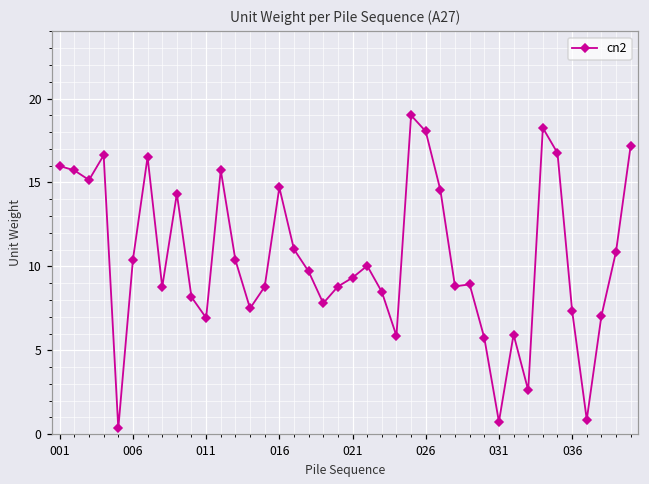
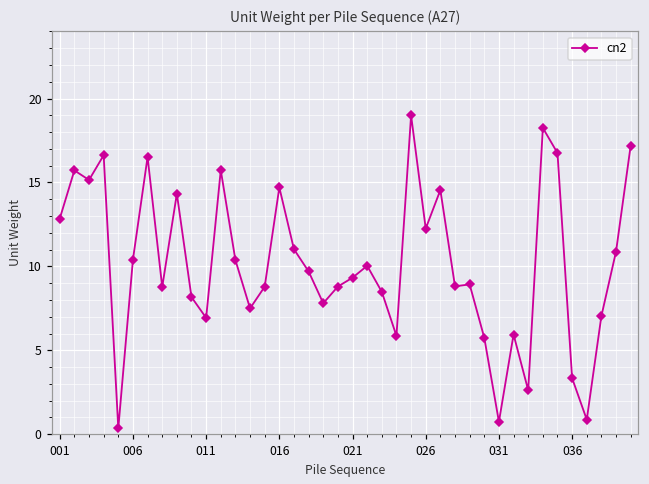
  {
-   "001": 16.0,
+   "001": 12.8,
    "006": 10.4,
    "011": 6.9,
    "016": 14.7,
    "021": 9.3,
-   "026": 18.0,
+   "026": 12.3,
    "031": 0.7,
-   "036": 7.4
+   "036": 3.3
  }
